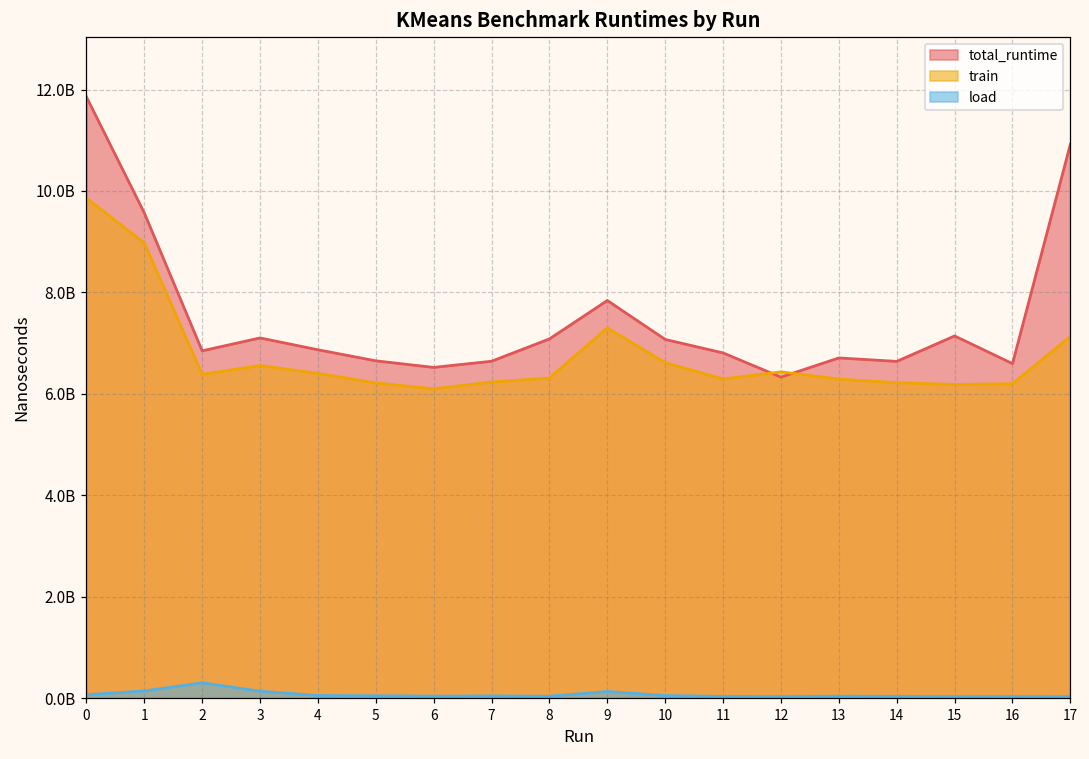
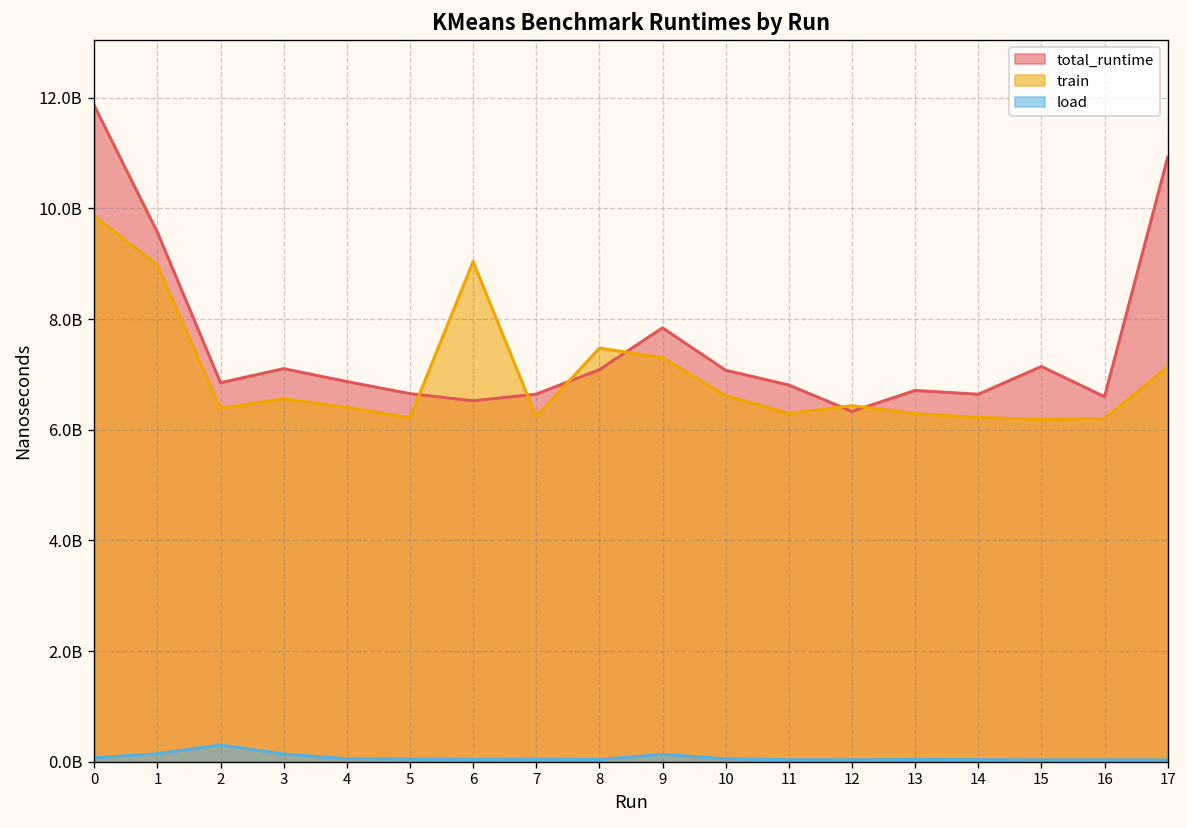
  {
    "total_runtime": {
      "0": 11900000000,
      "1": 9600000000,
      "2": 6800000000,
      "3": 7100000000,
      "4": 6900000000,
      "5": 6700000000,
      "6": 6500000000,
      "7": 6600000000,
      "8": 7100000000,
      "9": 7800000000,
      "10": 7100000000,
      "11": 6800000000,
      "12": 6300000000,
      "13": 6700000000,
      "14": 6600000000,
      "15": 7100000000,
      "16": 6600000000,
      "17": 10900000000
    },
    "train": {
      "0": 9900000000,
      "1": 9000000000,
      "2": 6400000000,
      "3": 6600000000,
      "4": 6400000000,
      "5": 6200000000,
-     "6": 6100000000,
+     "6": 9000000000,
      "7": 6200000000,
-     "8": 6300000000,
+     "8": 7500000000,
      "9": 7300000000,
      "10": 6600000000,
      "11": 6300000000,
      "12": 6400000000,
      "13": 6300000000,
      "14": 6200000000,
      "15": 6200000000,
      "16": 6200000000,
      "17": 7100000000
    },
    "load": {
      "0": 100000000,
      "1": 100000000,
      "2": 300000000,
      "3": 100000000,
      "4": 100000000,
      "5": 0,
      "6": 0,
      "7": 0,
      "8": 0,
      "9": 100000000,
      "10": 100000000,
      "11": 0,
      "12": 0,
      "13": 0,
      "14": 0,
      "15": 0,
      "16": 0,
      "17": 0
    }
  }
